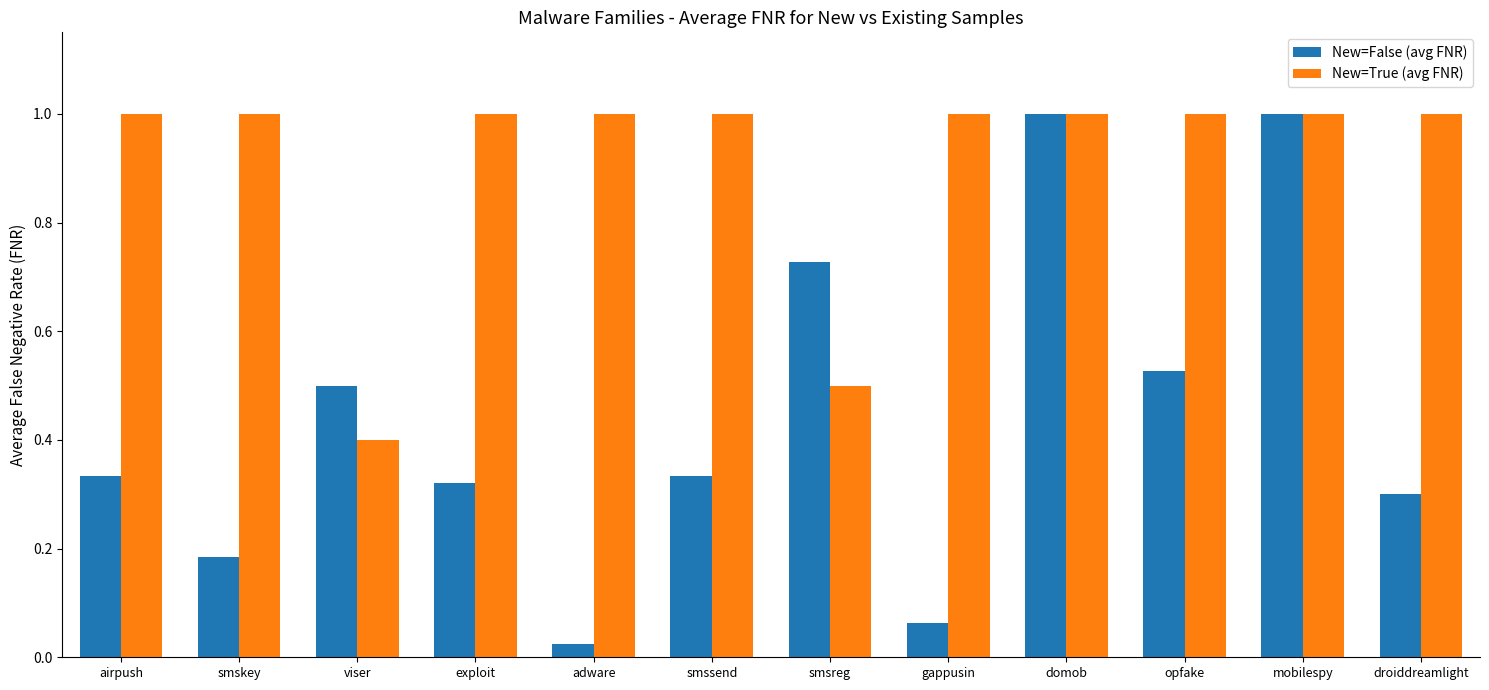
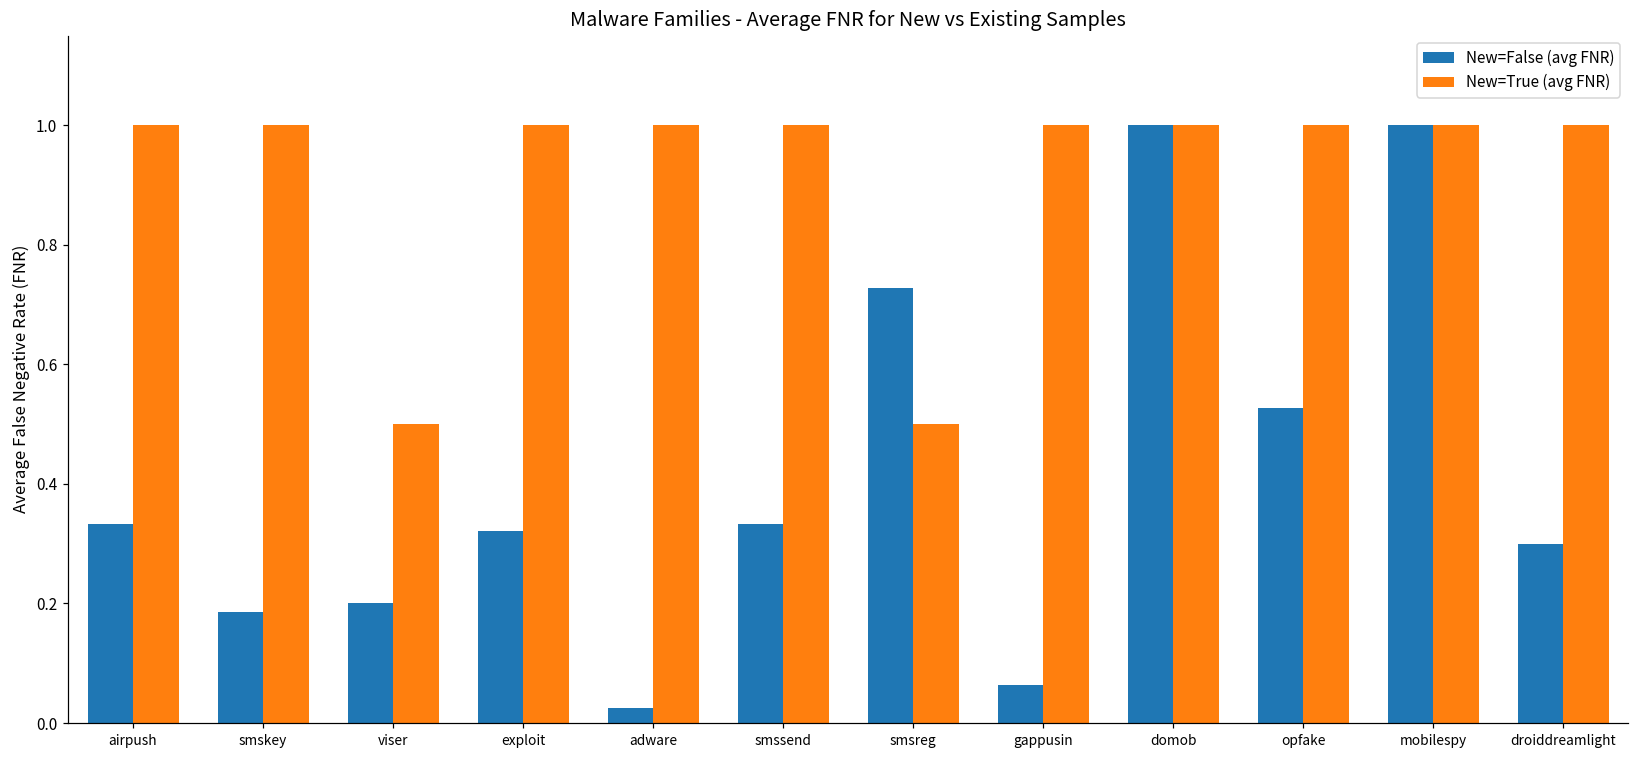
  {
    "New=False (avg FNR)": {
      "airpush": 0.33,
      "smskey": 0.18,
-     "viser": 0.5,
+     "viser": 0.2,
      "exploit": 0.32,
      "adware": 0.03,
      "smssend": 0.33,
      "smsreg": 0.73,
      "gappusin": 0.06,
      "domob": 1.0,
      "opfake": 0.53,
      "mobilespy": 1.0,
      "droiddreamlight": 0.3
    },
    "New=True (avg FNR)": {
      "airpush": 1.0,
      "smskey": 1.0,
-     "viser": 0.4,
+     "viser": 0.5,
      "exploit": 1.0,
      "adware": 1.0,
      "smssend": 1.0,
      "smsreg": 0.5,
      "gappusin": 1.0,
      "domob": 1.0,
      "opfake": 1.0,
      "mobilespy": 1.0,
      "droiddreamlight": 1.0
    }
  }
